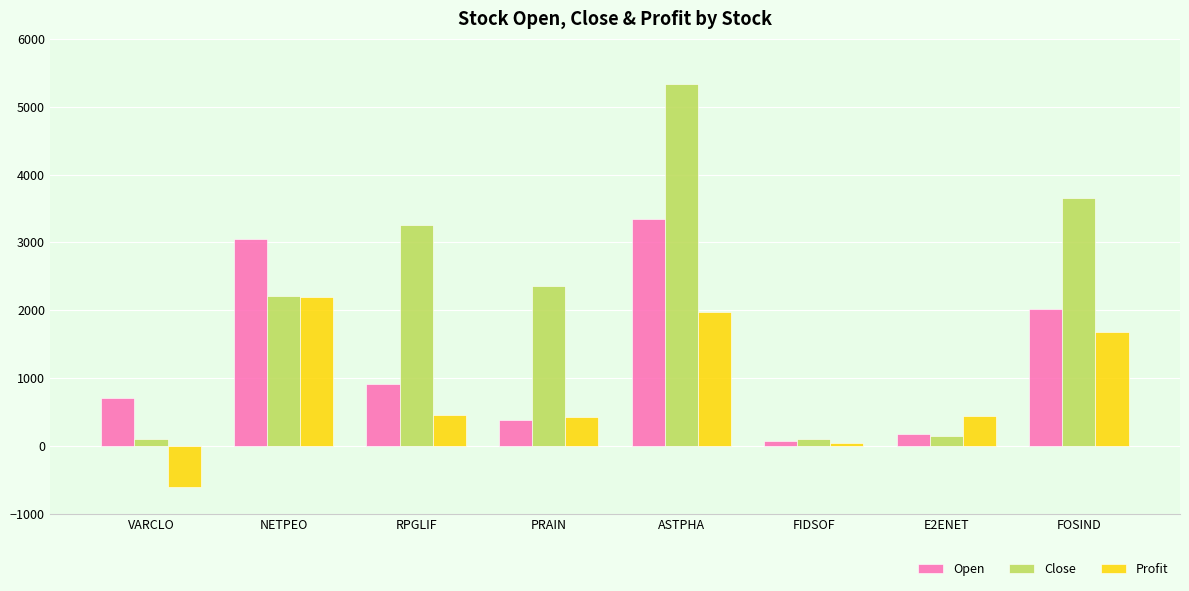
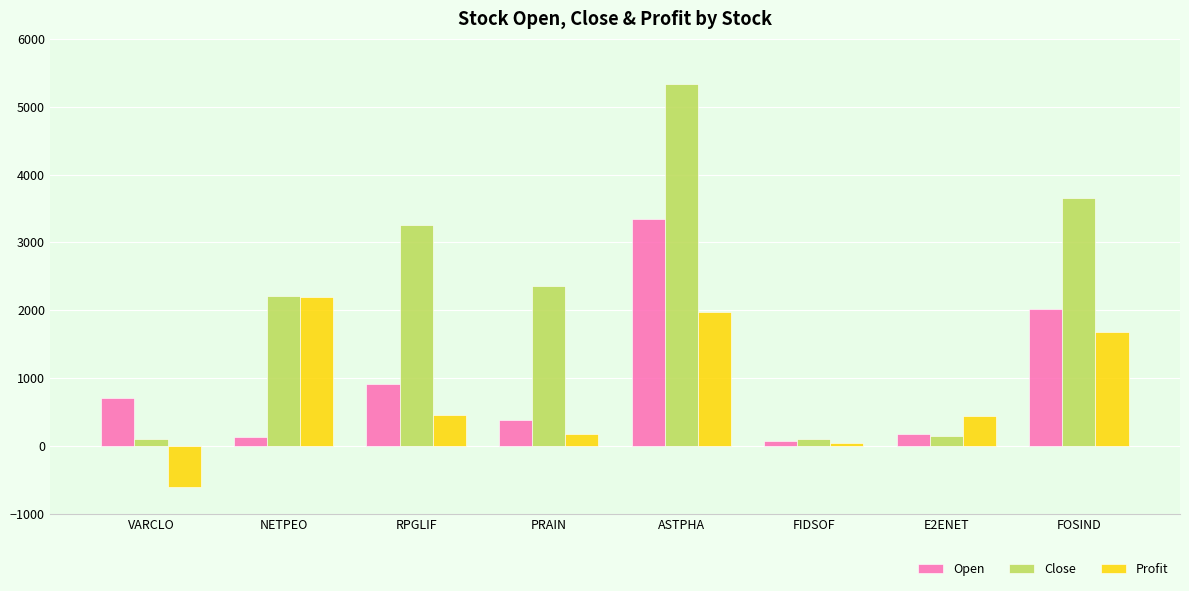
  {
    "Open": {
      "VARCLO": 700,
-     "NETPEO": 3000,
+     "NETPEO": 100,
      "RPGLIF": 900,
      "PRAIN": 400,
      "ASTPHA": 3300,
      "FIDSOF": 100,
      "E2ENET": 200,
      "FOSIND": 2000
    },
    "Close": {
      "VARCLO": 100,
      "NETPEO": 2200,
      "RPGLIF": 3300,
      "PRAIN": 2400,
      "ASTPHA": 5300,
      "FIDSOF": 100,
      "E2ENET": 100,
      "FOSIND": 3600
    },
    "Profit": {
      "VARCLO": -600,
      "NETPEO": 2200,
      "RPGLIF": 500,
-     "PRAIN": 400,
+     "PRAIN": 200,
      "ASTPHA": 2000,
      "FIDSOF": 0,
      "E2ENET": 400,
      "FOSIND": 1700
    }
  }
